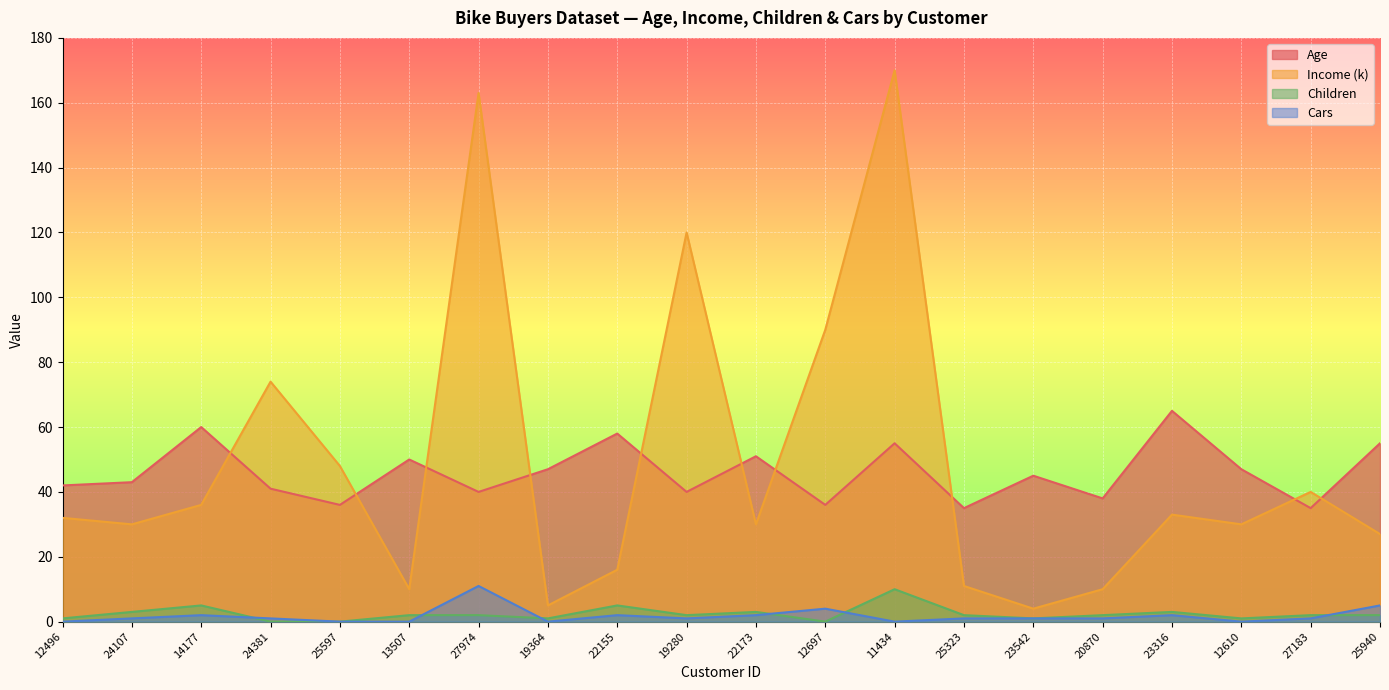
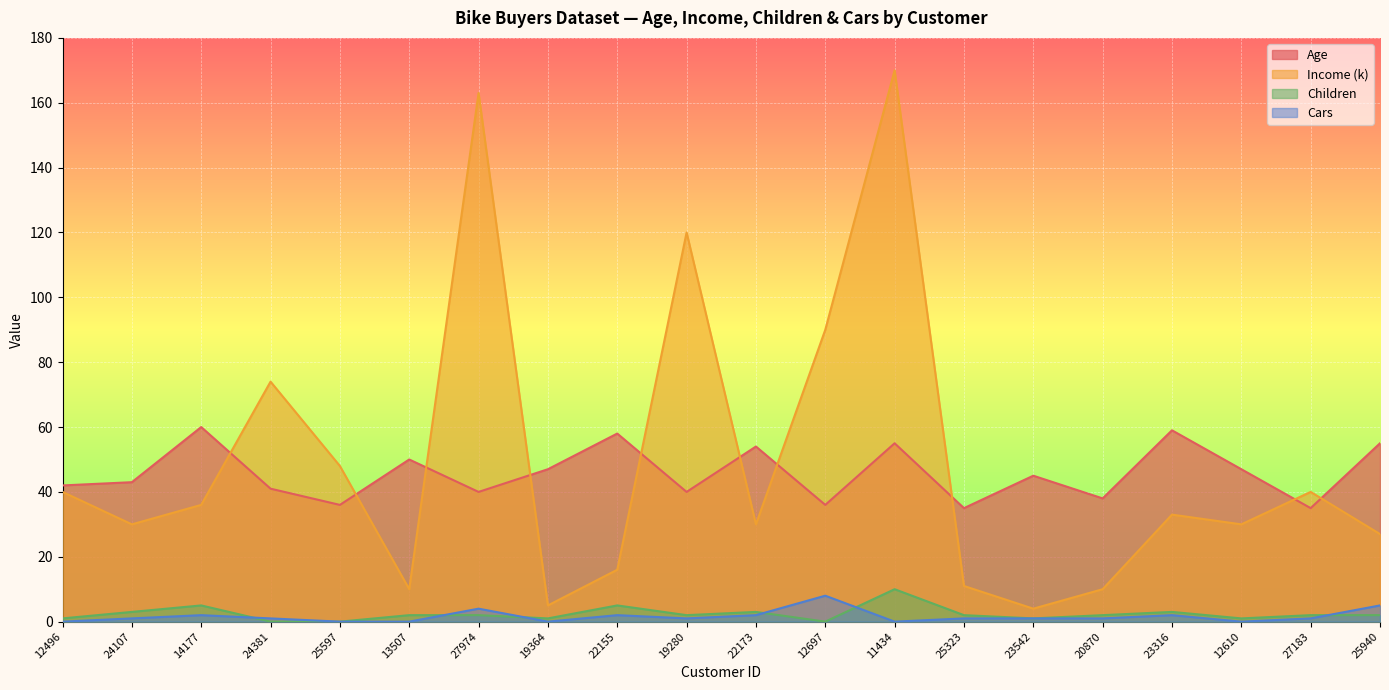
  {
    "Age": {
      "12496": 42,
      "24107": 43,
      "14177": 60,
      "24381": 41,
      "25597": 36,
      "13507": 50,
      "27974": 40,
      "19364": 47,
      "22155": 58,
      "19280": 40,
-     "22173": 51,
+     "22173": 54,
      "12697": 36,
      "11434": 55,
      "25323": 35,
      "23542": 45,
      "20870": 38,
-     "23316": 65,
+     "23316": 59,
      "12610": 47,
      "27183": 35,
      "25940": 55
    },
    "Income (k)": {
-     "12496": 32,
+     "12496": 40,
      "24107": 30,
      "14177": 36,
      "24381": 74,
      "25597": 48,
      "13507": 10,
      "27974": 163,
      "19364": 5,
      "22155": 16,
      "19280": 120,
      "22173": 30,
      "12697": 90,
      "11434": 170,
      "25323": 11,
      "23542": 4,
      "20870": 10,
      "23316": 33,
      "12610": 30,
      "27183": 40,
      "25940": 27
    },
    "Children": {
      "12496": 1,
      "24107": 3,
      "14177": 5,
      "24381": 0,
      "13507": 2,
      "27974": 2,
      "19364": 1,
      "22155": 5,
      "19280": 2,
      "22173": 3,
      "12697": 0,
      "11434": 10,
      "25323": 2,
      "20870": 2,
      "23316": 3,
      "12610": 1,
      "27183": 2,
      "25940": 2
    },
    "Cars": {
      "12496": 0,
      "24107": 1,
      "14177": 2,
      "24381": 1,
      "13507": 0,
-     "27974": 11,
+     "27974": 4,
      "19364": 0,
      "22155": 2,
      "19280": 1,
      "22173": 2,
-     "12697": 4,
+     "12697": 8,
      "11434": 0,
      "25323": 1,
      "20870": 1,
      "23316": 2,
      "12610": 0,
      "27183": 1,
      "25940": 5
    }
  }
